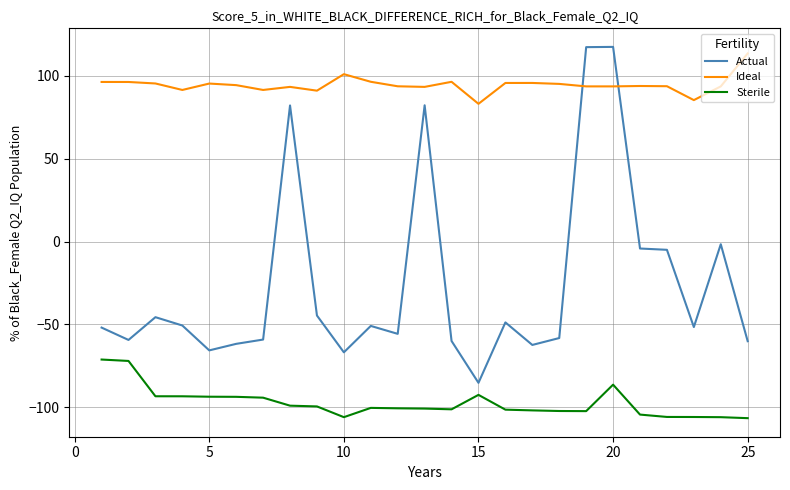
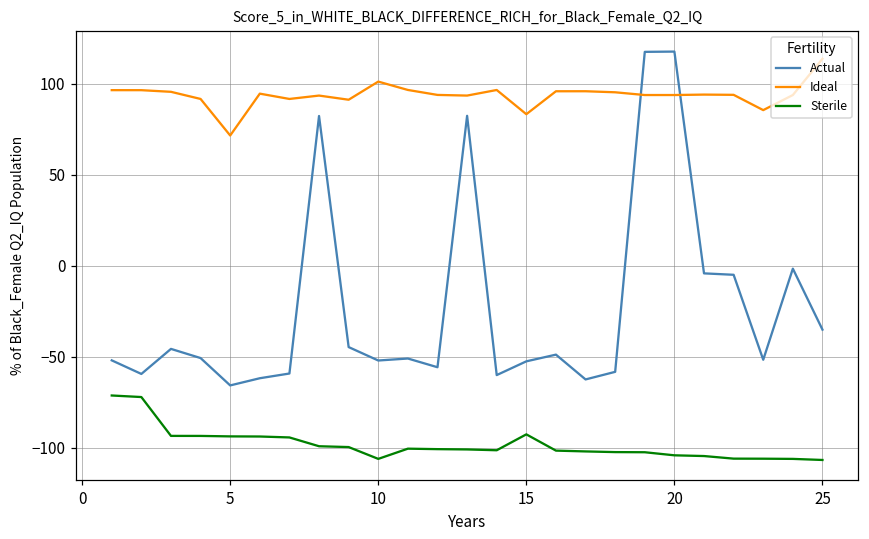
  {
    "Actual": {
      "5": -66,
-     "10": -67,
-     "15": -85,
+     "10": -52,
+     "15": -52,
      "20": 118,
-     "25": -60
+     "25": -35
    },
    "Ideal": {
-     "5": 95,
+     "5": 72,
      "10": 101,
      "15": 83,
      "20": 94
    },
    "Sterile": {
      "5": -94,
      "10": -106,
      "15": -93,
-     "20": -86,
+     "20": -104,
      "25": -107
    }
  }
